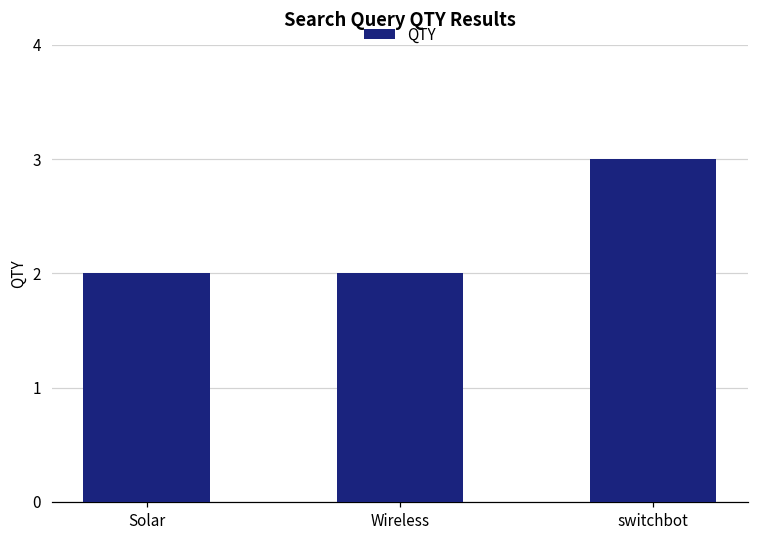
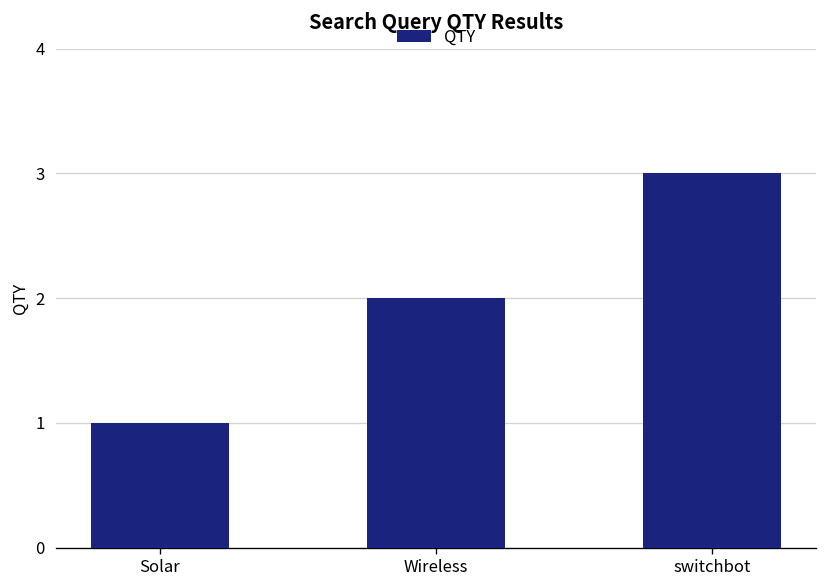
  {
-   "Solar": 2,
+   "Solar": 1,
    "Wireless": 2,
    "switchbot": 3
  }
